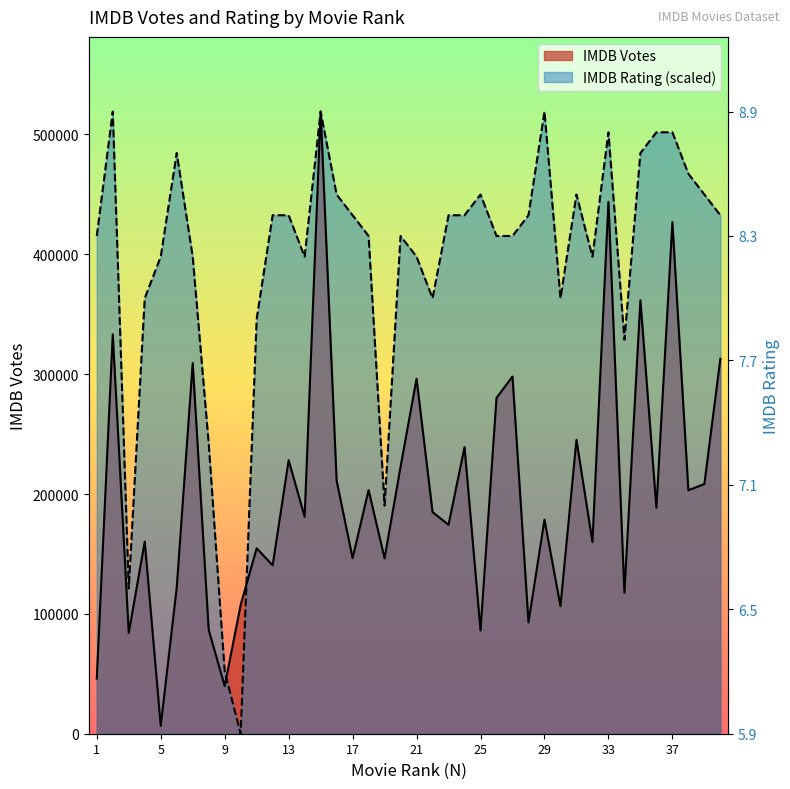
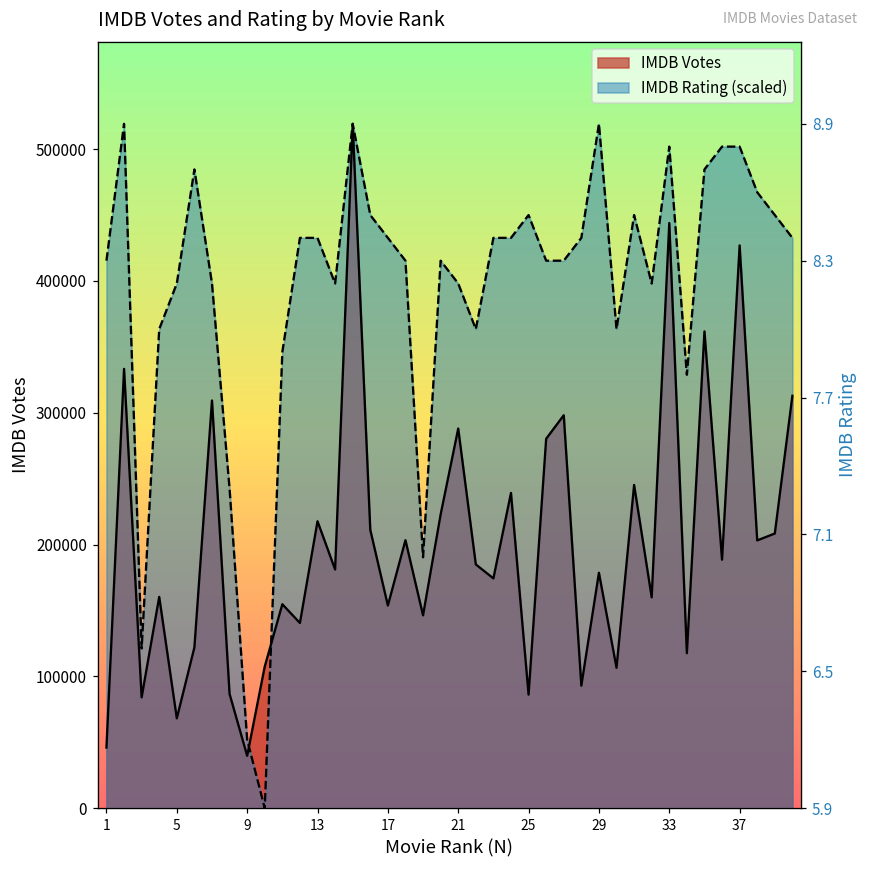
  {
    "IMDB Votes": {
      "1": 46000,
-     "5": 6000,
+     "5": 68000,
      "9": 40000,
-     "13": 228000,
-     "17": 147000,
-     "21": 296000,
+     "13": 218000,
+     "17": 154000,
+     "21": 288000,
      "25": 86000,
      "29": 179000,
      "33": 444000,
      "37": 427000
    },
    "IMDB Rating (scaled)": {
      "1": 415000,
      "5": 398000,
      "9": 52000,
      "13": 433000,
      "17": 433000,
      "21": 398000,
      "25": 450000,
      "29": 519000,
      "33": 502000,
      "37": 502000
    }
  }
